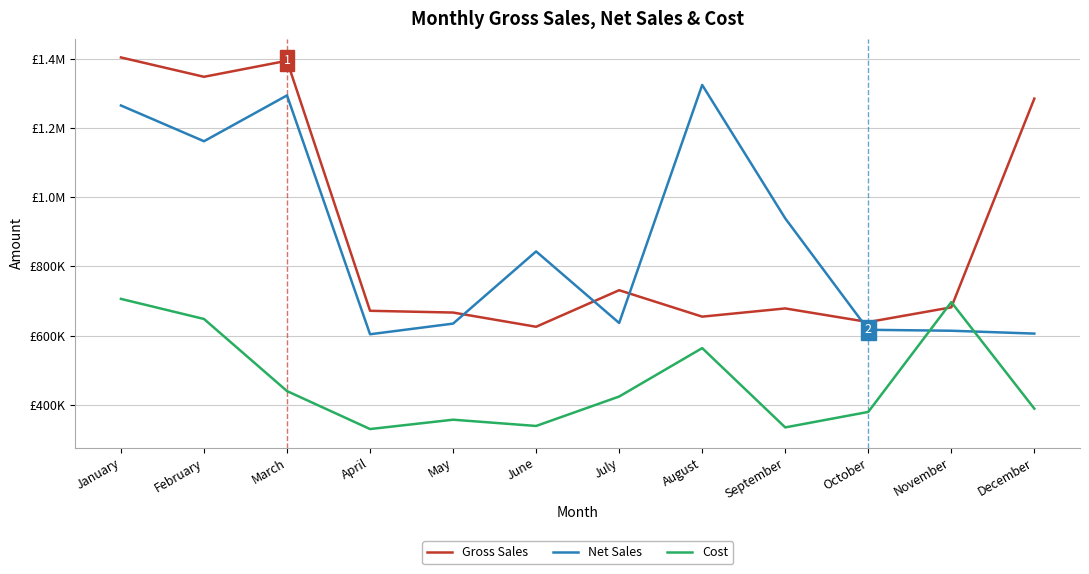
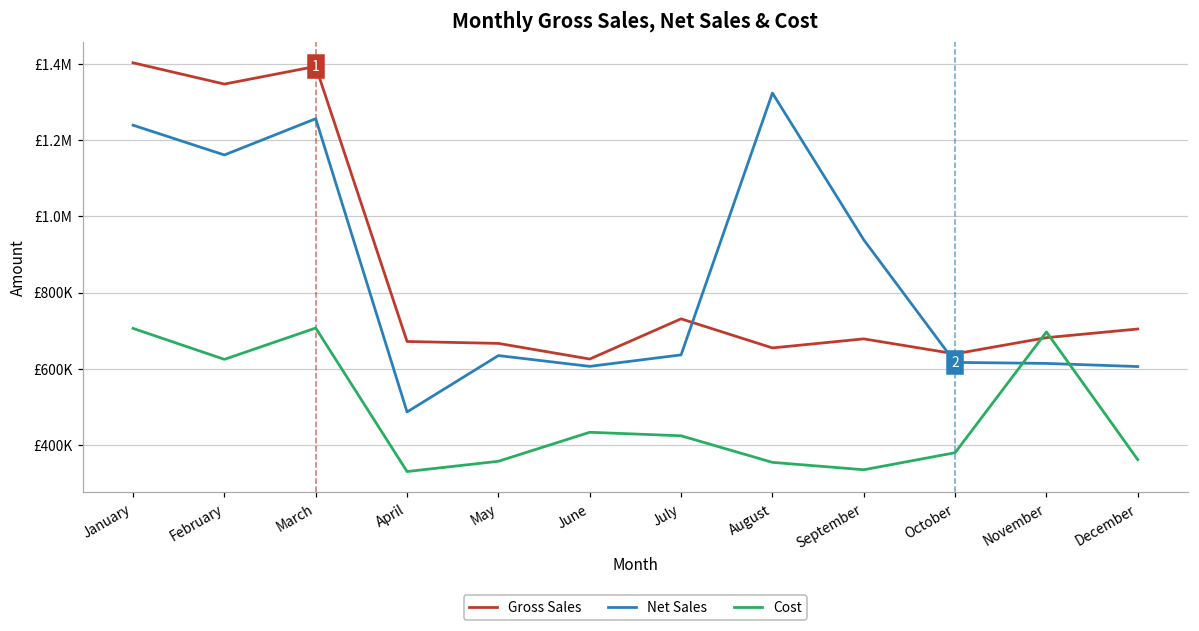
  {
    "Gross Sales": {
      "January": "£1400000",
      "February": "£1350000",
      "April": "£670000",
      "May": "£670000",
      "June": "£630000",
      "July": "£730000",
      "August": "£650000",
      "September": "£680000",
      "November": "£680000",
-     "December": "£1280000"
+     "December": "£700000"
    },
    "Net Sales": {
-     "January": "£1260000",
+     "January": "£1240000",
      "February": "£1160000",
-     "March": "£1290000",
-     "April": "£600000",
+     "March": "£1260000",
+     "April": "£490000",
      "May": "£630000",
-     "June": "£840000",
+     "June": "£610000",
      "July": "£640000",
      "August": "£1320000",
      "September": "£940000",
      "November": "£610000",
      "December": "£610000"
    },
    "Cost": {
      "January": "£710000",
-     "February": "£650000",
-     "March": "£440000",
+     "February": "£620000",
+     "March": "£710000",
      "April": "£330000",
      "May": "£360000",
-     "June": "£340000",
+     "June": "£430000",
      "July": "£420000",
-     "August": "£560000",
+     "August": "£350000",
      "September": "£330000",
      "October": "£380000",
      "November": "£700000",
-     "December": "£390000"
+     "December": "£360000"
    }
  }
